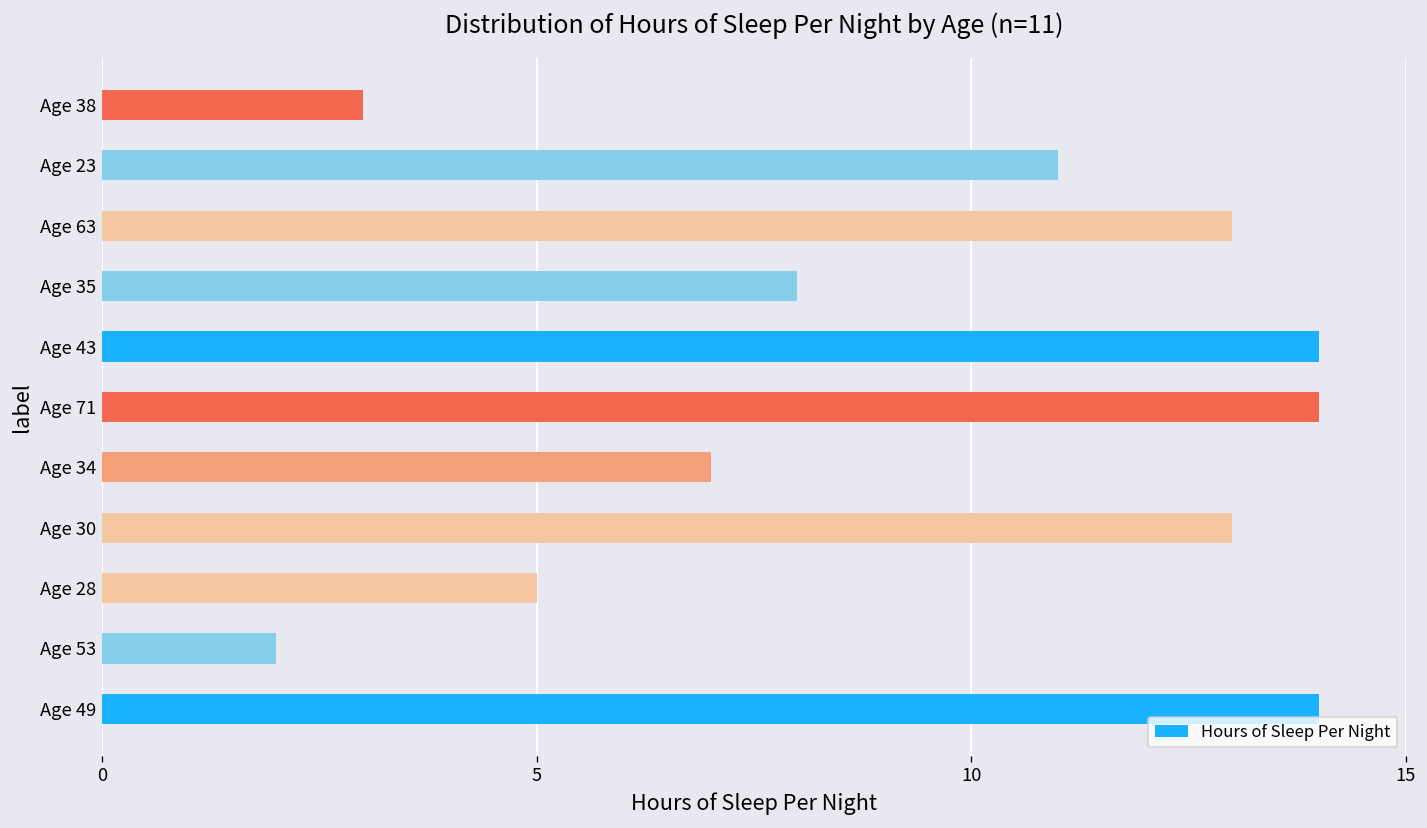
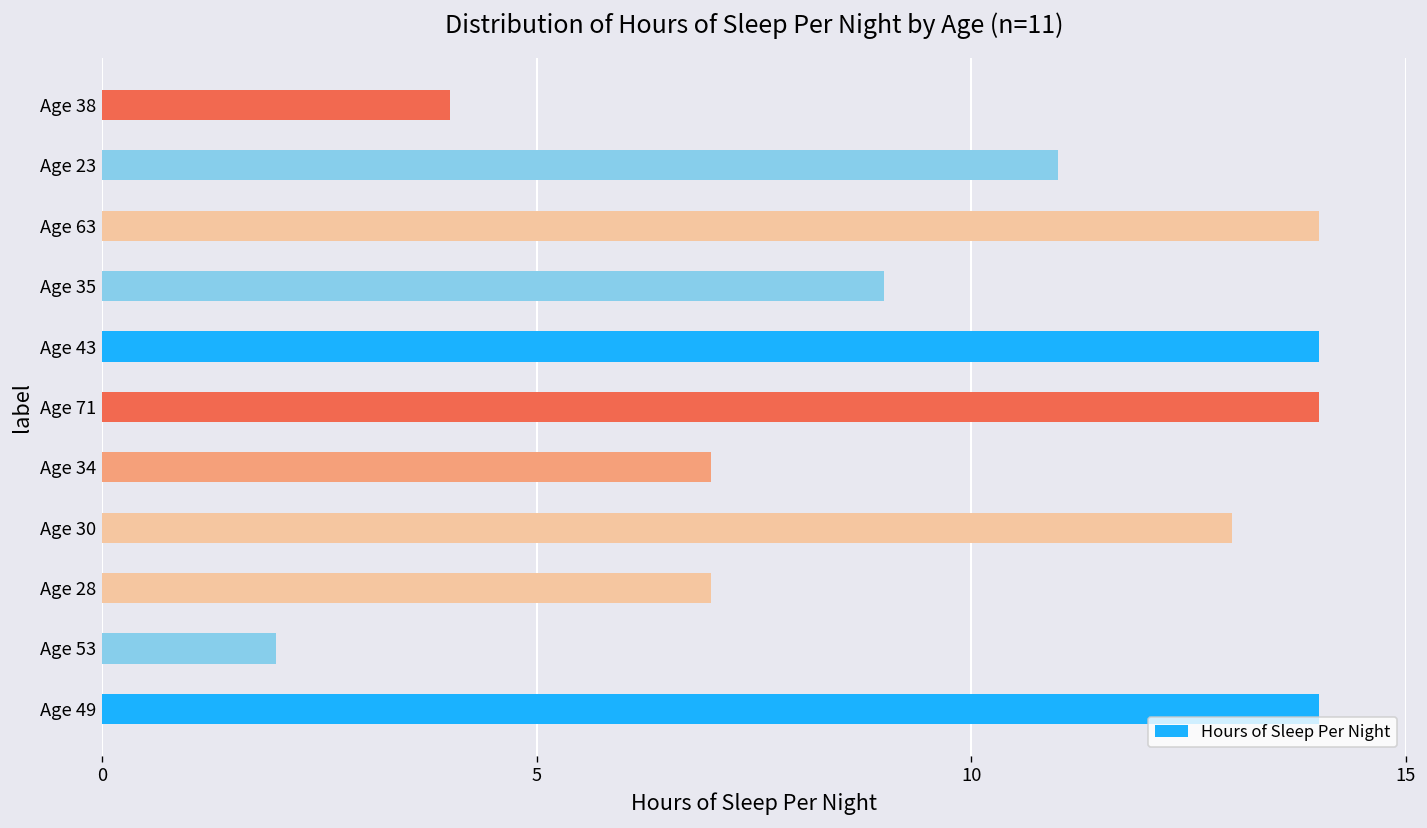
  {
-   "Age 38": 3,
+   "Age 38": 4,
    "Age 23": 11,
-   "Age 63": 13,
-   "Age 35": 8,
+   "Age 63": 14,
+   "Age 35": 9,
    "Age 43": 14,
    "Age 71": 14,
    "Age 34": 7,
    "Age 30": 13,
-   "Age 28": 5,
+   "Age 28": 7,
    "Age 53": 2,
    "Age 49": 14
  }
